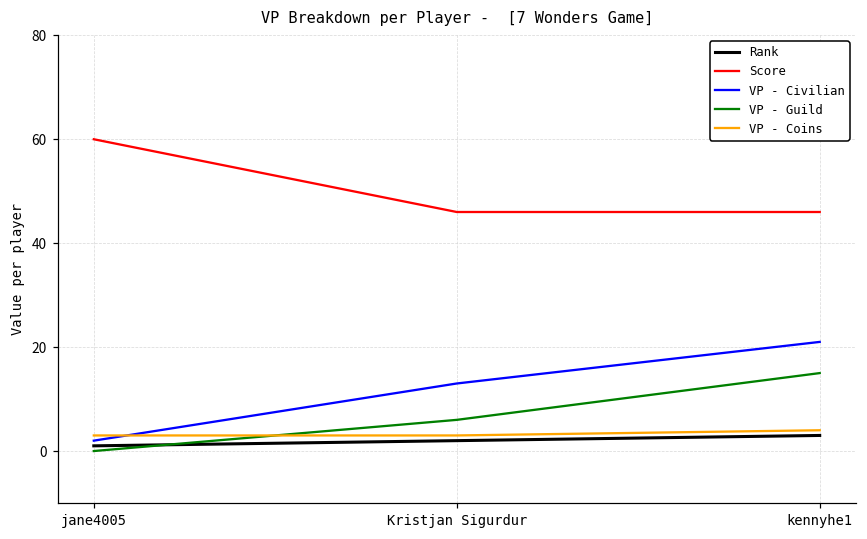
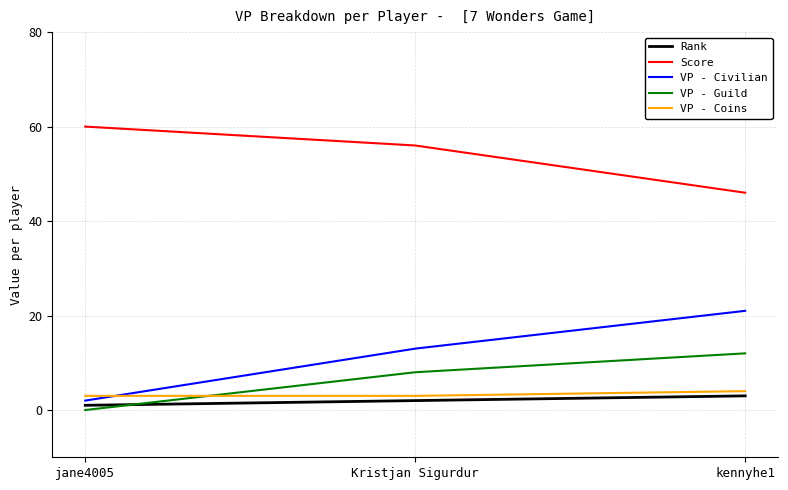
  {
    "Rank": {
      "jane4005": 1,
      "Kristjan Sigurdur": 2,
      "kennyhe1": 3
    },
    "Score": {
      "jane4005": 60,
-     "Kristjan Sigurdur": 46,
+     "Kristjan Sigurdur": 56,
      "kennyhe1": 46
    },
    "VP - Civilian": {
      "jane4005": 2,
      "Kristjan Sigurdur": 13,
      "kennyhe1": 21
    },
    "VP - Guild": {
      "jane4005": 0,
-     "Kristjan Sigurdur": 6,
-     "kennyhe1": 15
+     "Kristjan Sigurdur": 8,
+     "kennyhe1": 12
    },
    "VP - Coins": {
      "jane4005": 3,
      "Kristjan Sigurdur": 3,
      "kennyhe1": 4
    }
  }
